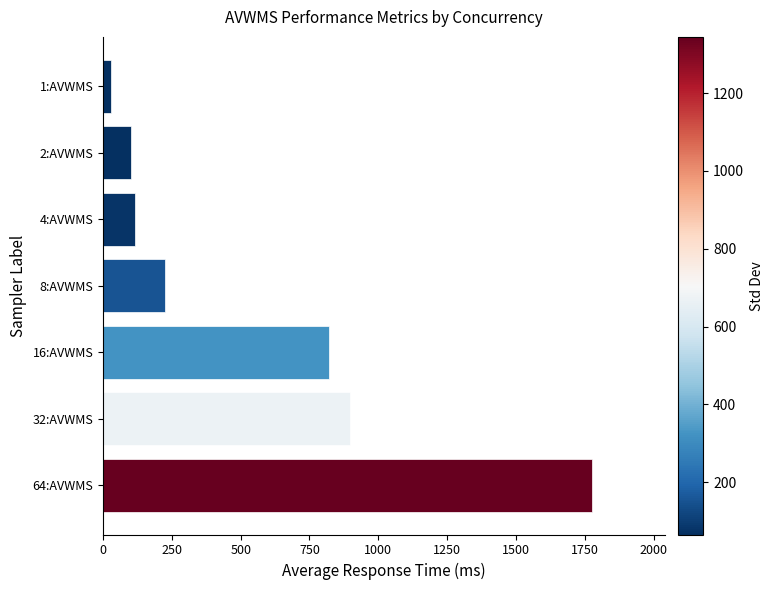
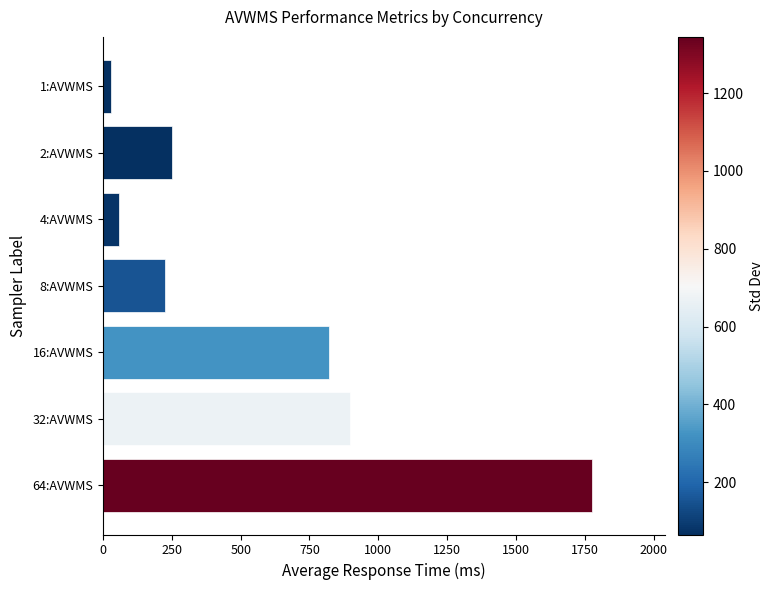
  {
    "1:AVWMS": 30,
-   "2:AVWMS": 100,
-   "4:AVWMS": 120,
+   "2:AVWMS": 250,
+   "4:AVWMS": 60,
    "8:AVWMS": 220,
    "16:AVWMS": 820,
    "32:AVWMS": 900,
    "64:AVWMS": 1780
  }
